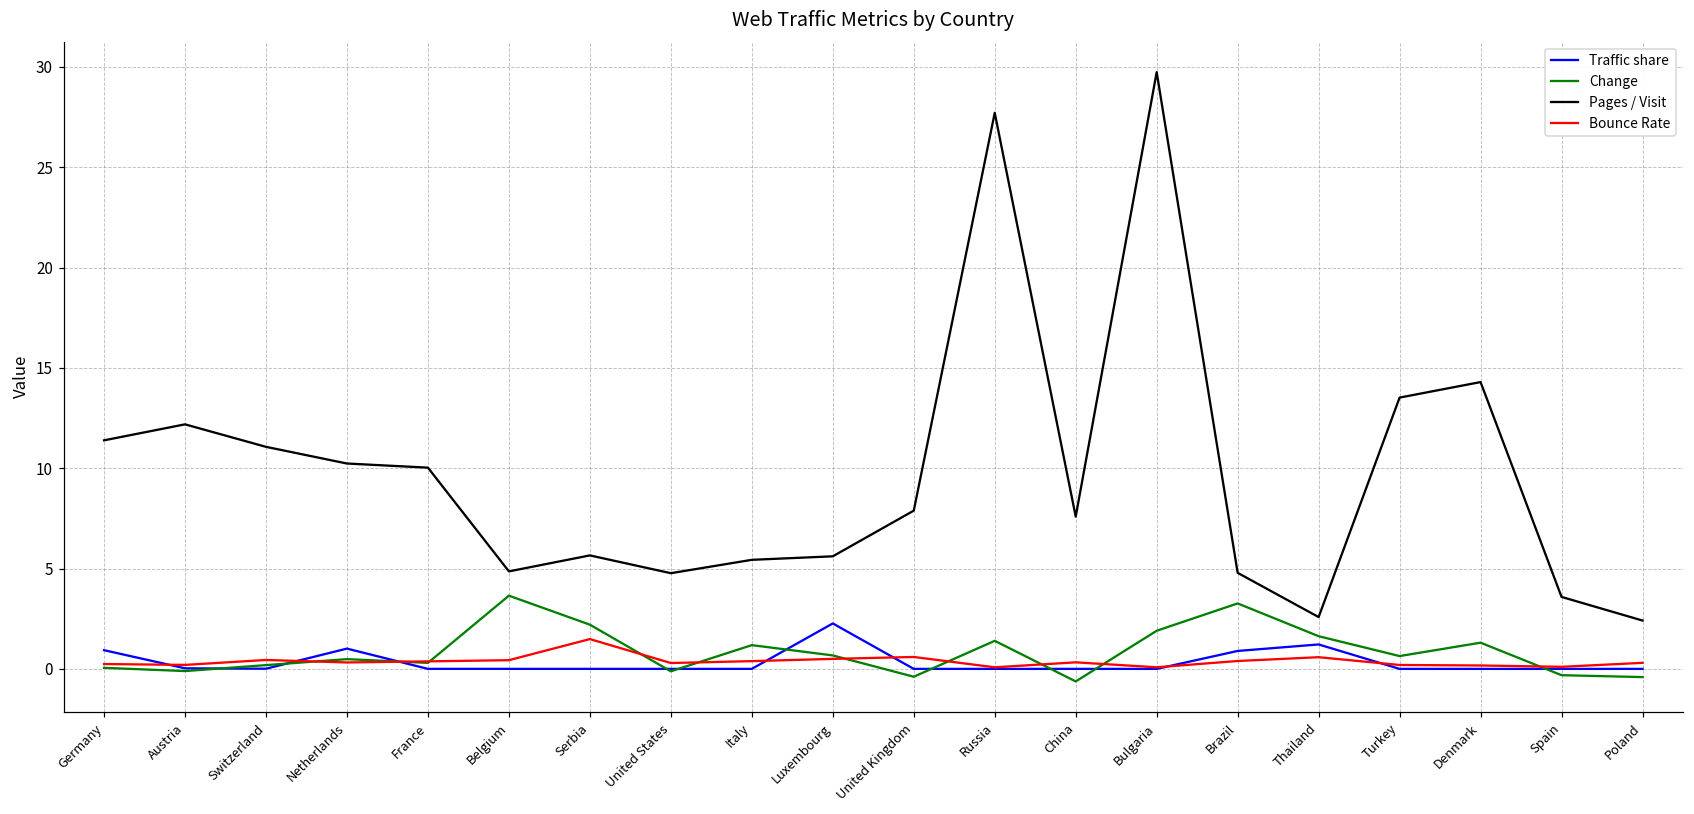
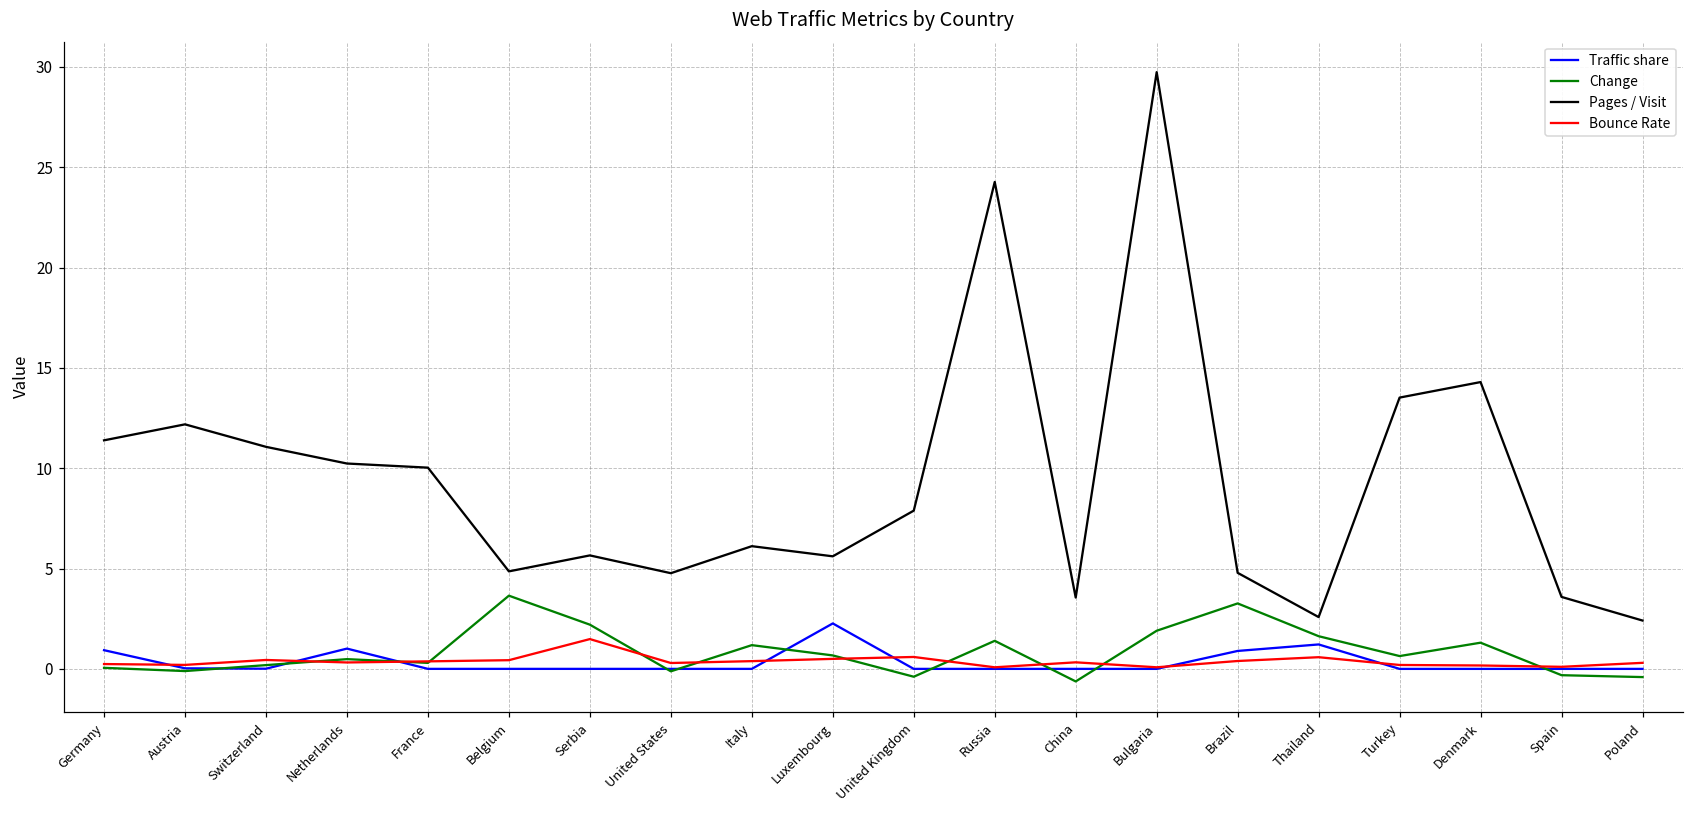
  {
    "Traffic share": {
      "Germany": 0.9,
      "Switzerland": 0.0,
      "Netherlands": 1.0,
      "France": 0.0,
      "Belgium": 0.0,
      "Serbia": 0.0,
      "Italy": 0.0,
      "Luxembourg": 2.3,
      "United Kingdom": 0.0,
      "China": 0.0,
      "Brazil": 0.9,
      "Thailand": 1.2,
      "Turkey": 0.0,
      "Denmark": 0.0,
      "Poland": 0.0
    },
    "Change": {
      "Germany": 0.1,
      "Switzerland": 0.2,
      "Netherlands": 0.5,
      "Belgium": 3.6,
      "Serbia": 2.2,
      "Italy": 1.2,
      "Luxembourg": 0.7,
      "United Kingdom": -0.4,
      "Russia": 1.4,
      "China": -0.6,
      "Bulgaria": 1.9,
      "Brazil": 3.3,
      "Thailand": 1.6,
      "Turkey": 0.6,
      "Denmark": 1.3,
      "Spain": -0.3,
      "Poland": -0.4
    },
    "Pages / Visit": {
      "Germany": 11.4,
      "Austria": 12.2,
      "Switzerland": 11.1,
      "Netherlands": 10.2,
      "France": 10.0,
      "Belgium": 4.9,
      "Serbia": 5.7,
      "United States": 4.8,
-     "Italy": 5.4,
+     "Italy": 6.1,
      "Luxembourg": 5.6,
      "United Kingdom": 7.9,
-     "Russia": 27.7,
-     "China": 7.6,
+     "Russia": 24.3,
+     "China": 3.6,
      "Bulgaria": 29.7,
      "Brazil": 4.8,
      "Thailand": 2.6,
      "Turkey": 13.5,
      "Denmark": 14.3,
      "Spain": 3.6,
      "Poland": 2.4
    },
    "Bounce Rate": {
      "Germany": 0.2,
      "Austria": 0.2,
      "Switzerland": 0.4,
      "Netherlands": 0.3,
      "Belgium": 0.4,
      "Serbia": 1.5,
      "United States": 0.3,
      "Italy": 0.4,
      "Luxembourg": 0.5,
      "United Kingdom": 0.6,
      "China": 0.3,
      "Brazil": 0.4,
      "Thailand": 0.6,
      "Turkey": 0.2,
      "Denmark": 0.2,
      "Poland": 0.3
    }
  }
